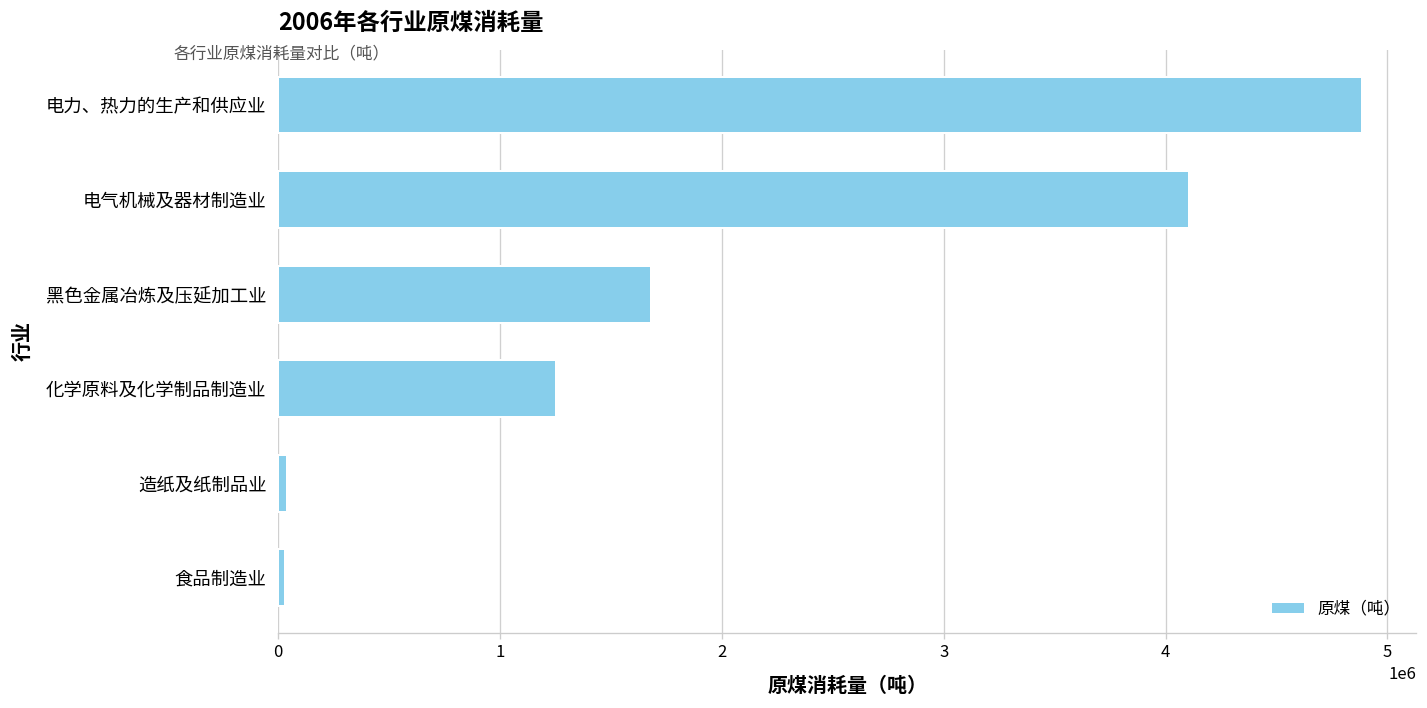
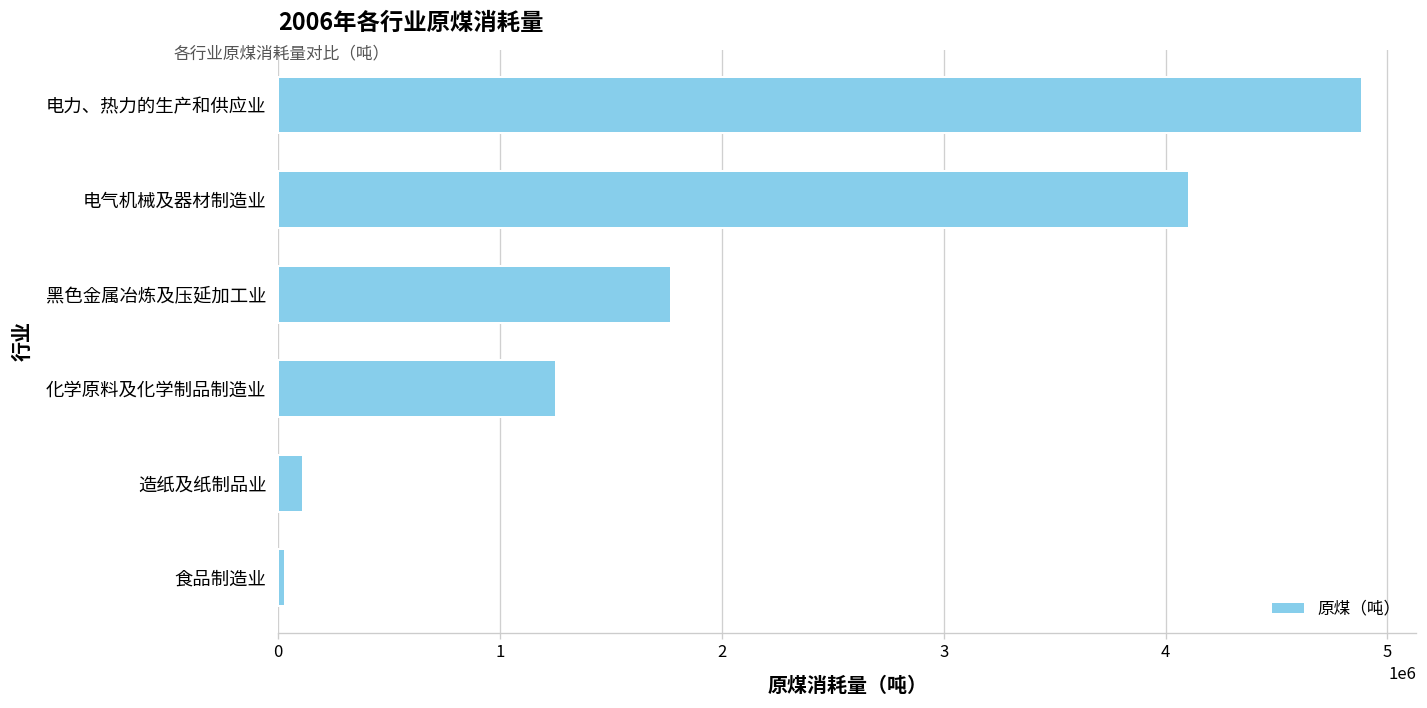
  {
    "电力、热力的生产和供应业": 4880000,
    "电气机械及器材制造业": 4110000,
-   "黑色金属冶炼及压延加工业": 1680000,
+   "黑色金属冶炼及压延加工业": 1770000,
    "化学原料及化学制品制造业": 1250000,
-   "造纸及纸制品业": 40000,
+   "造纸及纸制品业": 110000,
    "食品制造业": 30000
  }
